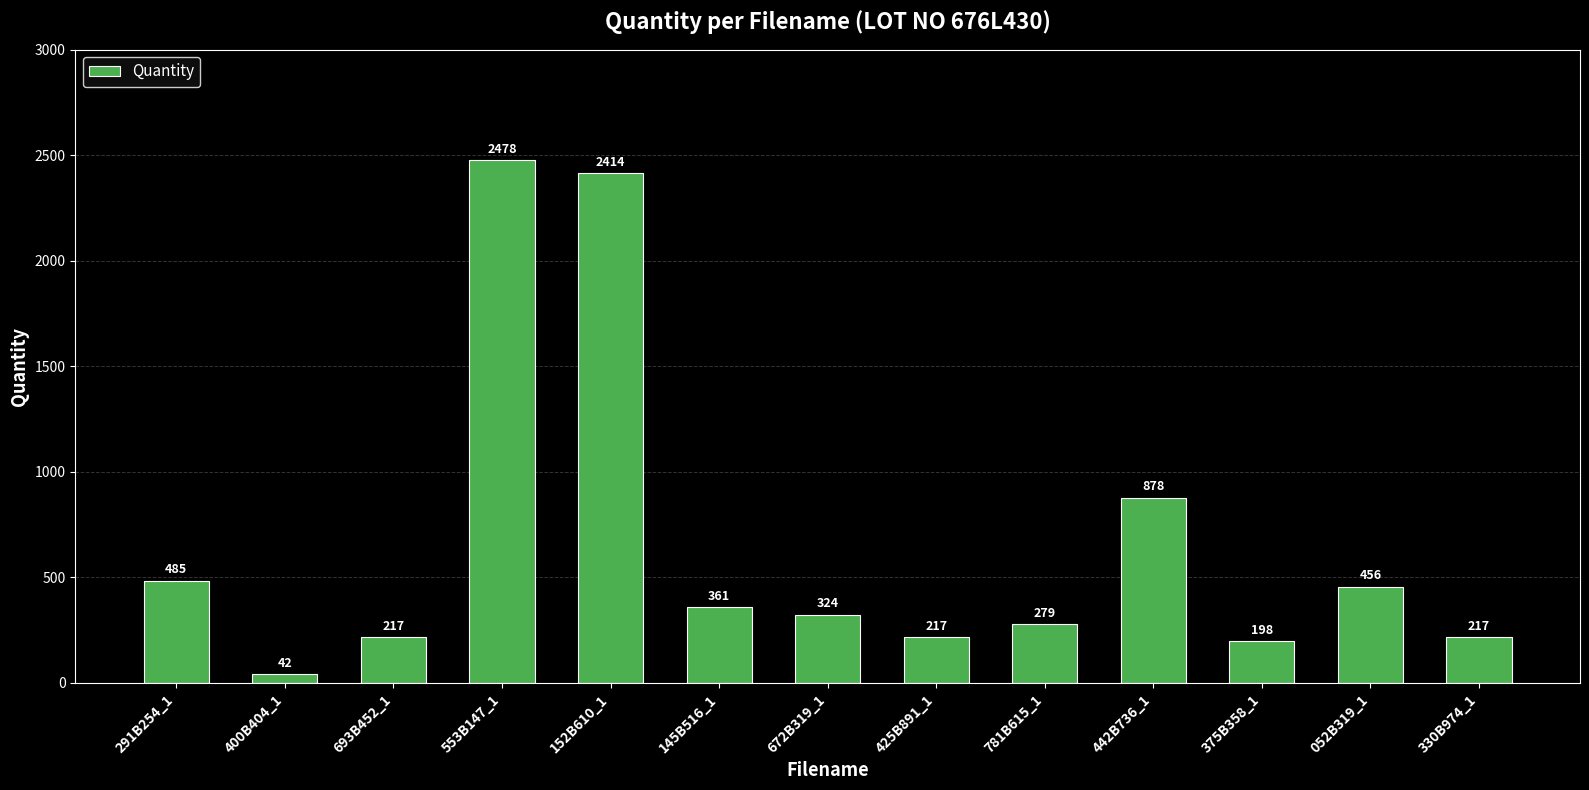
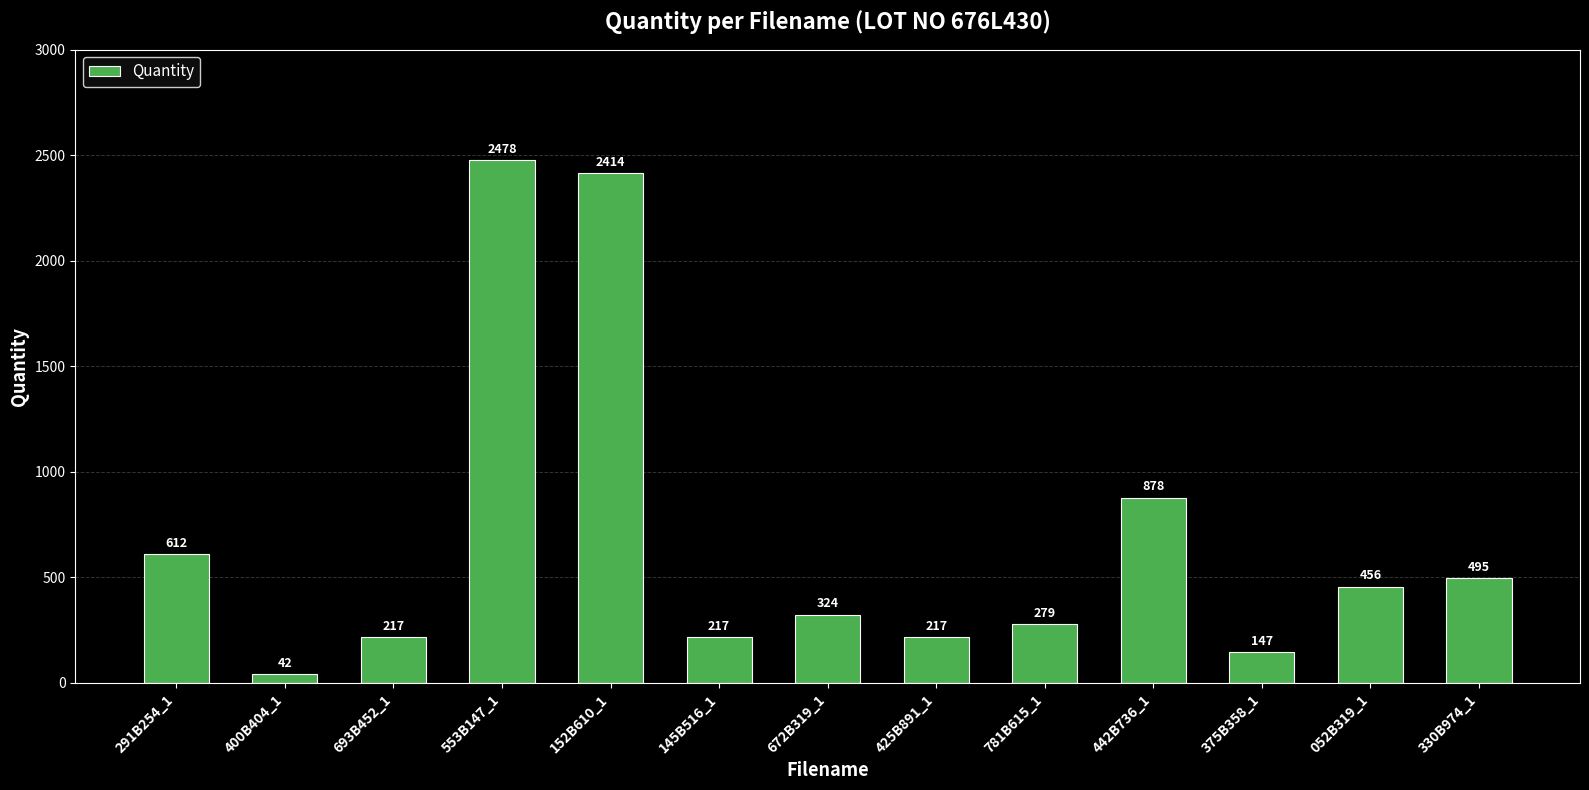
  {
-   "291B254_1": 485,
+   "291B254_1": 612,
    "400B404_1": 42,
    "693B452_1": 217,
    "553B147_1": 2478,
    "152B610_1": 2414,
-   "145B516_1": 361,
+   "145B516_1": 217,
    "672B319_1": 324,
    "425B891_1": 217,
    "781B615_1": 279,
    "442B736_1": 878,
-   "375B358_1": 198,
+   "375B358_1": 147,
    "052B319_1": 456,
-   "330B974_1": 217
+   "330B974_1": 495
  }
